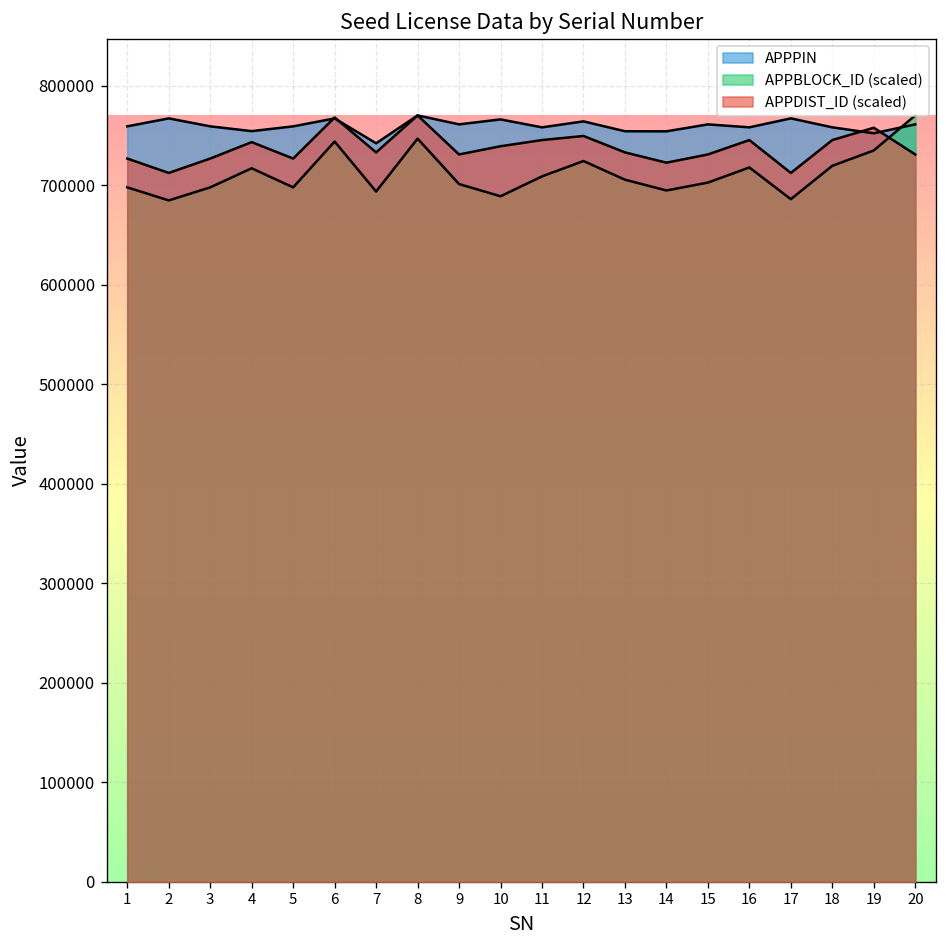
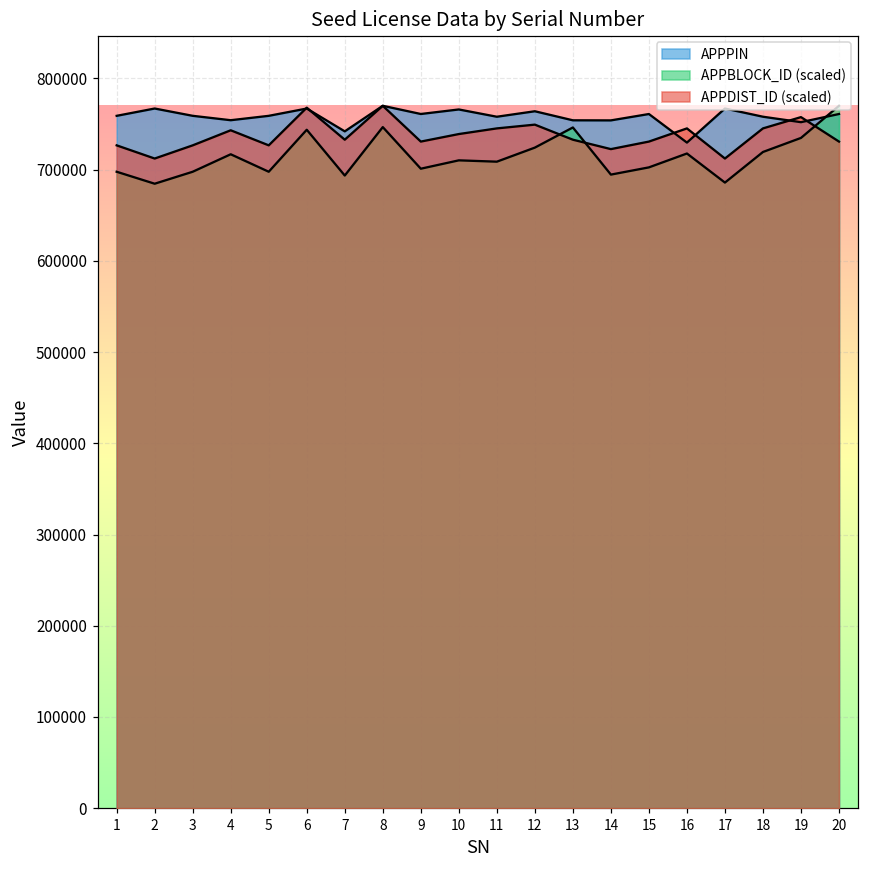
  {
    "APPPIN": {
      "1": 760000,
      "2": 770000,
      "3": 760000,
      "4": 750000,
      "5": 760000,
      "7": 740000,
      "9": 760000,
      "10": 770000,
      "11": 760000,
      "12": 760000,
      "13": 750000,
      "14": 750000,
      "15": 760000,
-     "16": 760000,
+     "16": 730000,
      "18": 760000,
      "19": 750000,
      "20": 760000
    },
    "APPBLOCK_ID (scaled)": {
      "1": 700000,
      "2": 680000,
      "3": 700000,
      "4": 720000,
      "5": 700000,
      "6": 740000,
      "7": 690000,
      "8": 750000,
      "9": 700000,
-     "10": 690000,
+     "10": 710000,
      "11": 710000,
      "12": 720000,
-     "13": 710000,
+     "13": 750000,
      "14": 690000,
      "15": 700000,
      "16": 720000,
      "17": 690000,
      "18": 720000,
      "19": 730000
    },
    "APPDIST_ID (scaled)": {
      "1": 730000,
      "2": 710000,
      "3": 730000,
      "4": 740000,
      "5": 730000,
      "7": 730000,
      "9": 730000,
      "10": 740000,
      "11": 750000,
      "12": 750000,
      "13": 730000,
      "14": 720000,
      "15": 730000,
      "16": 750000,
      "17": 710000,
      "18": 750000,
      "19": 760000,
      "20": 730000
    }
  }
